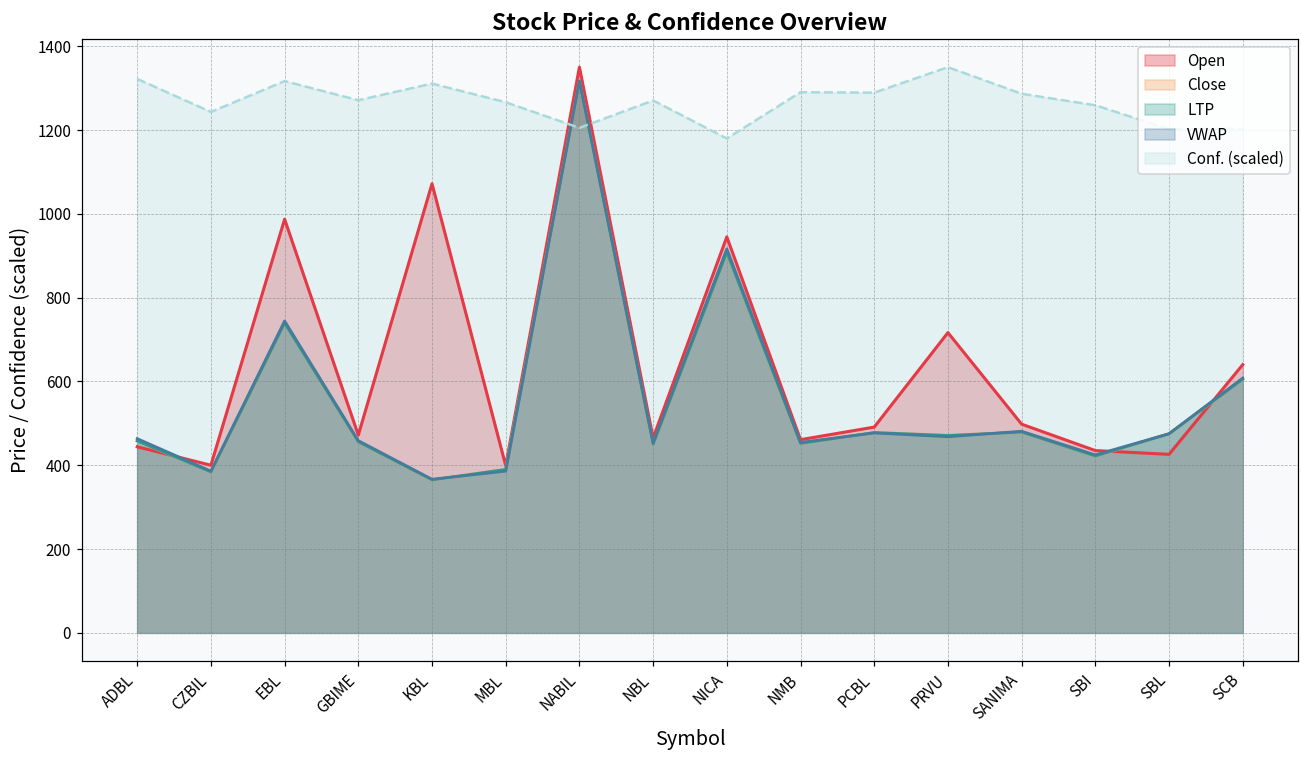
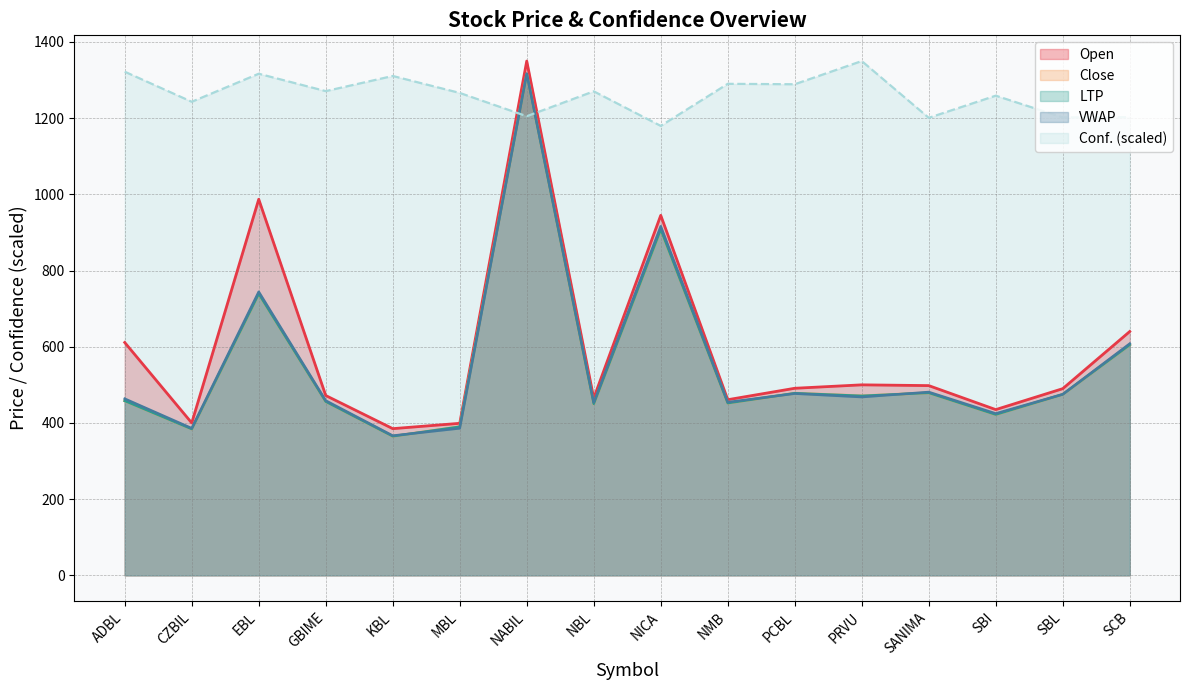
  {
    "Open": {
-     "ADBL": 440,
+     "ADBL": 610,
      "CZBIL": 400,
      "EBL": 990,
      "GBIME": 470,
-     "KBL": 1070,
+     "KBL": 390,
      "MBL": 400,
      "NABIL": 1350,
      "NBL": 470,
      "NICA": 950,
      "PCBL": 490,
-     "PRVU": 720,
+     "PRVU": 500,
      "SANIMA": 500,
      "SBI": 440,
-     "SBL": 430,
+     "SBL": 490,
      "SCB": 640
    },
    "Conf. (scaled)": {
      "ADBL": 1320,
      "CZBIL": 1240,
      "EBL": 1320,
      "GBIME": 1270,
      "KBL": 1310,
      "MBL": 1270,
      "NABIL": 1210,
      "NBL": 1270,
      "NICA": 1180,
      "NMB": 1290,
      "PCBL": 1290,
      "PRVU": 1350,
-     "SANIMA": 1290,
+     "SANIMA": 1200,
      "SBI": 1260
    }
  }
